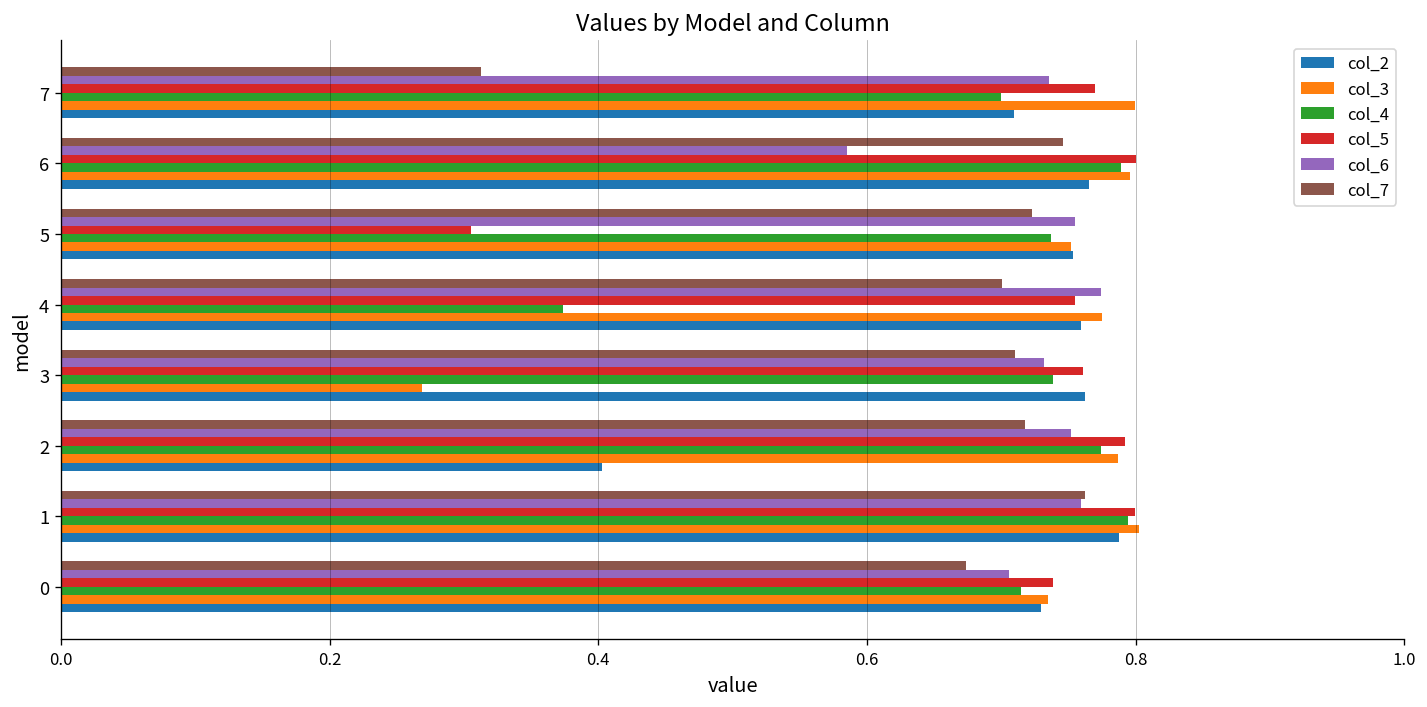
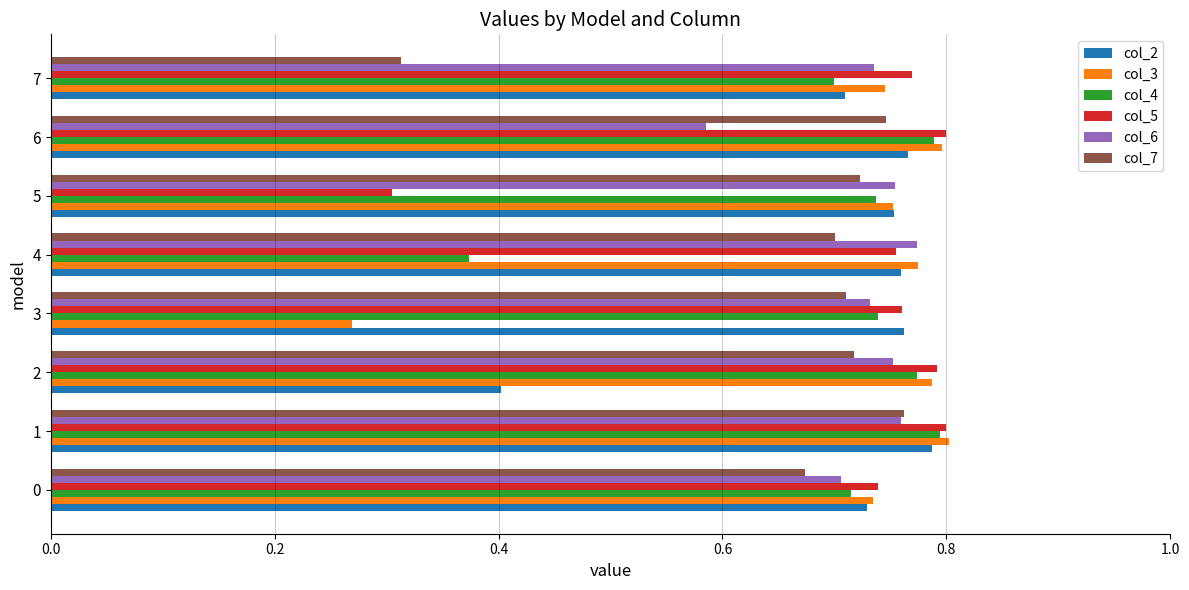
  {
    "col_2": {
      "7": 0.710,
      "6": 0.766,
      "5": 0.754,
      "4": 0.759,
      "3": 0.763,
      "2": 0.403,
      "1": 0.788,
      "0": 0.730
    },
    "col_3": {
-     "7": 0.799,
+     "7": 0.746,
      "6": 0.796,
      "5": 0.752,
      "4": 0.775,
      "3": 0.269,
      "2": 0.787,
      "1": 0.803,
      "0": 0.735
    },
    "col_4": {
      "7": 0.700,
      "6": 0.789,
      "5": 0.737,
      "4": 0.374,
      "3": 0.739,
      "2": 0.774,
      "1": 0.795,
      "0": 0.715
    },
    "col_5": {
      "7": 0.770,
      "6": 0.800,
      "5": 0.305,
      "4": 0.755,
      "3": 0.761,
      "2": 0.792,
      "1": 0.800,
      "0": 0.739
    },
    "col_6": {
      "7": 0.736,
      "6": 0.585,
      "5": 0.755,
      "4": 0.774,
      "3": 0.732,
      "2": 0.752,
      "1": 0.759,
      "0": 0.706
    },
    "col_7": {
      "7": 0.313,
      "6": 0.746,
      "5": 0.723,
      "4": 0.701,
      "3": 0.711,
      "2": 0.718,
      "1": 0.763,
      "0": 0.674
    }
  }
